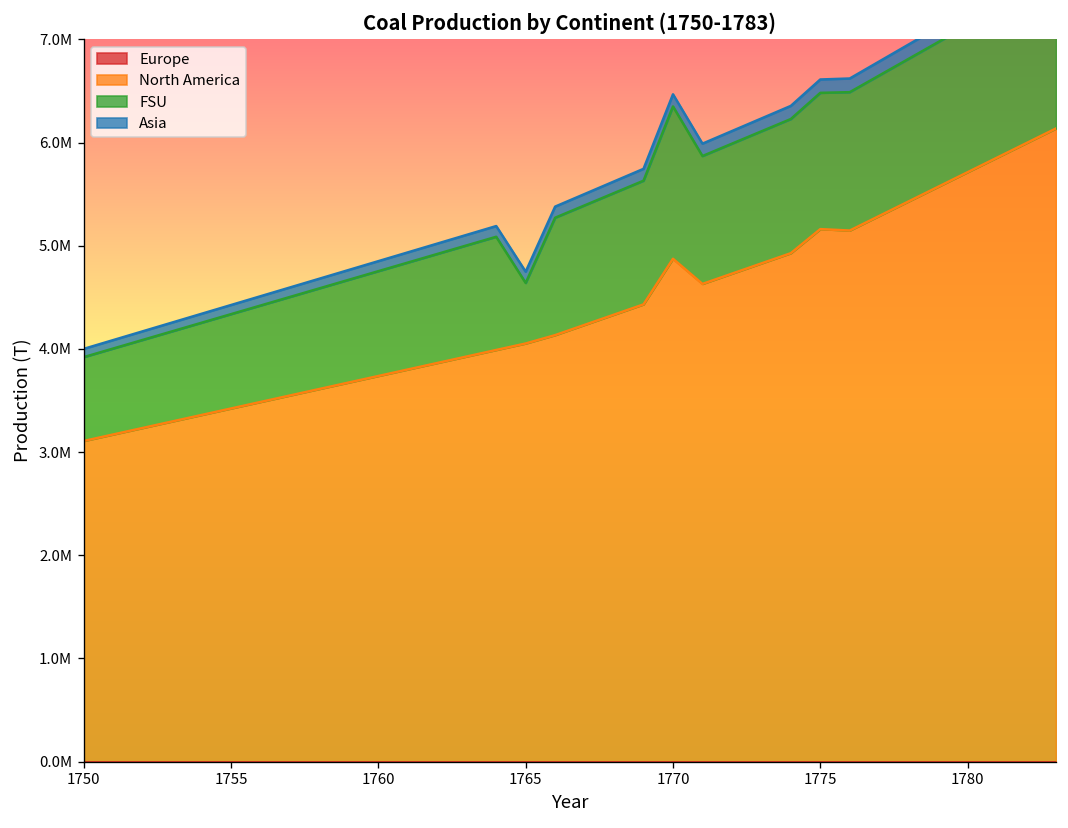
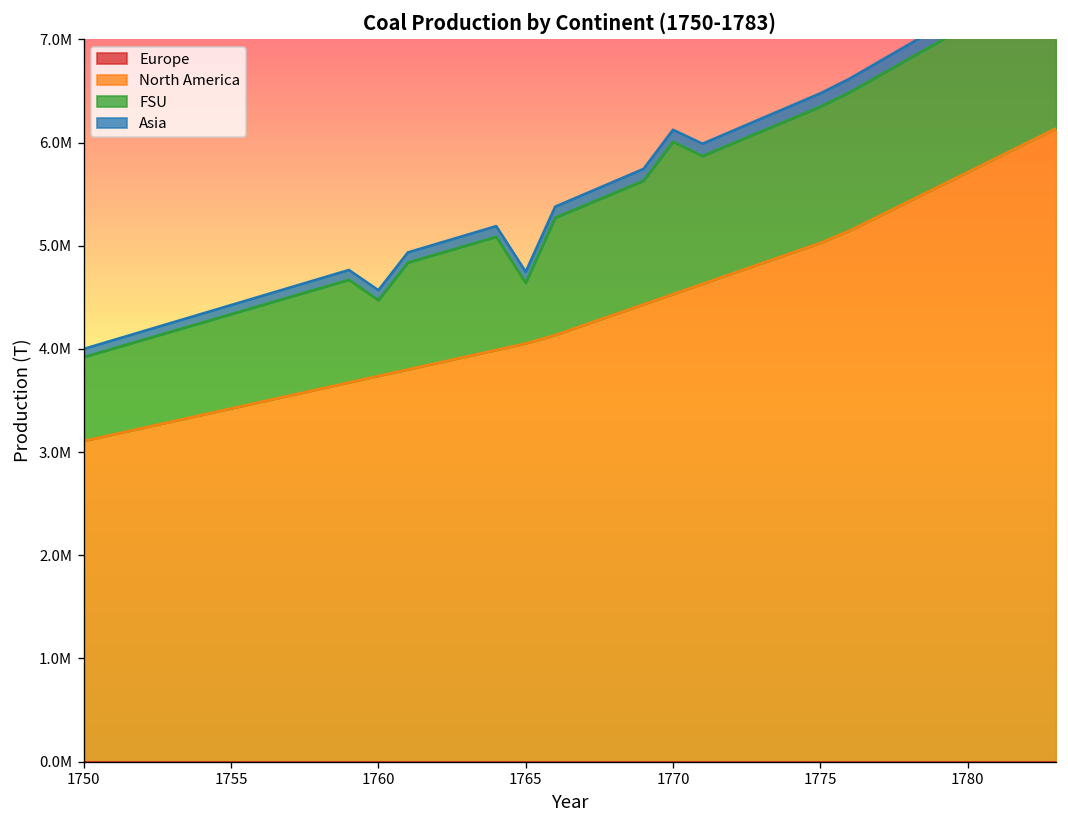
  {
    "Europe": {
      "1750": 0,
      "1755": 0,
      "1760": 0,
      "1765": 0,
      "1770": 0,
      "1775": 0,
      "1780": 0
    },
    "North America": {
      "1750": 3100000,
      "1755": 3400000,
      "1760": 3700000,
      "1765": 4100000,
-     "1770": 4900000,
-     "1775": 5200000,
+     "1770": 4500000,
+     "1775": 5000000,
      "1780": 5700000
    },
    "FSU": {
      "1750": 800000,
      "1755": 900000,
-     "1760": 1000000,
+     "1760": 700000,
      "1765": 600000,
      "1770": 1500000,
      "1775": 1300000
    },
    "Asia": {
      "1750": 100000,
      "1755": 100000,
      "1760": 100000,
      "1765": 100000,
      "1770": 100000,
      "1775": 100000
    }
  }
